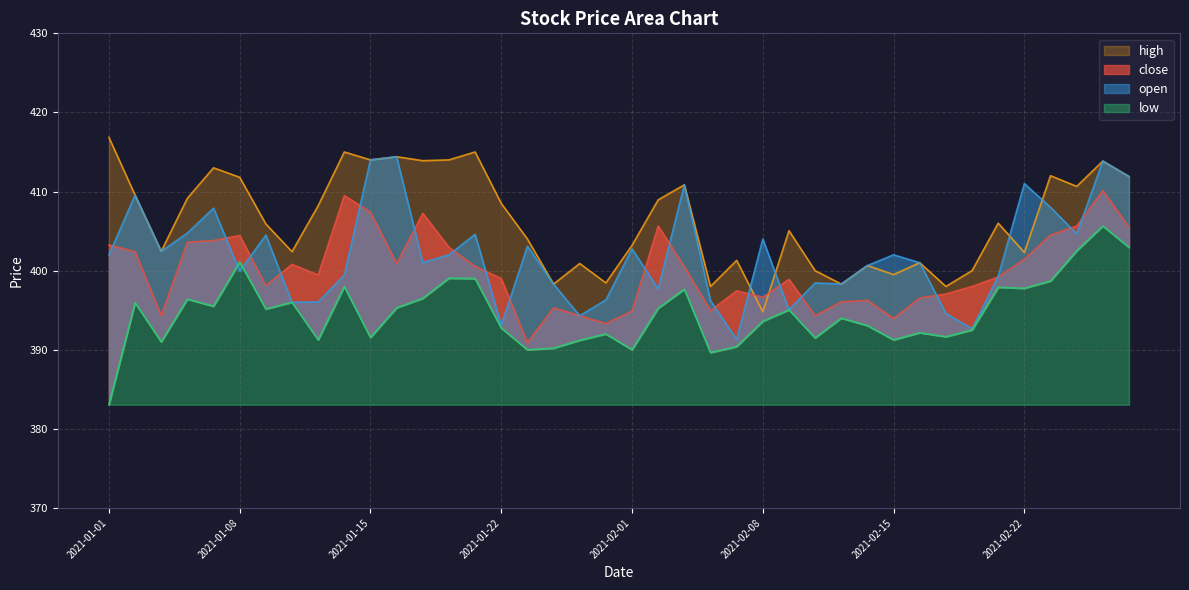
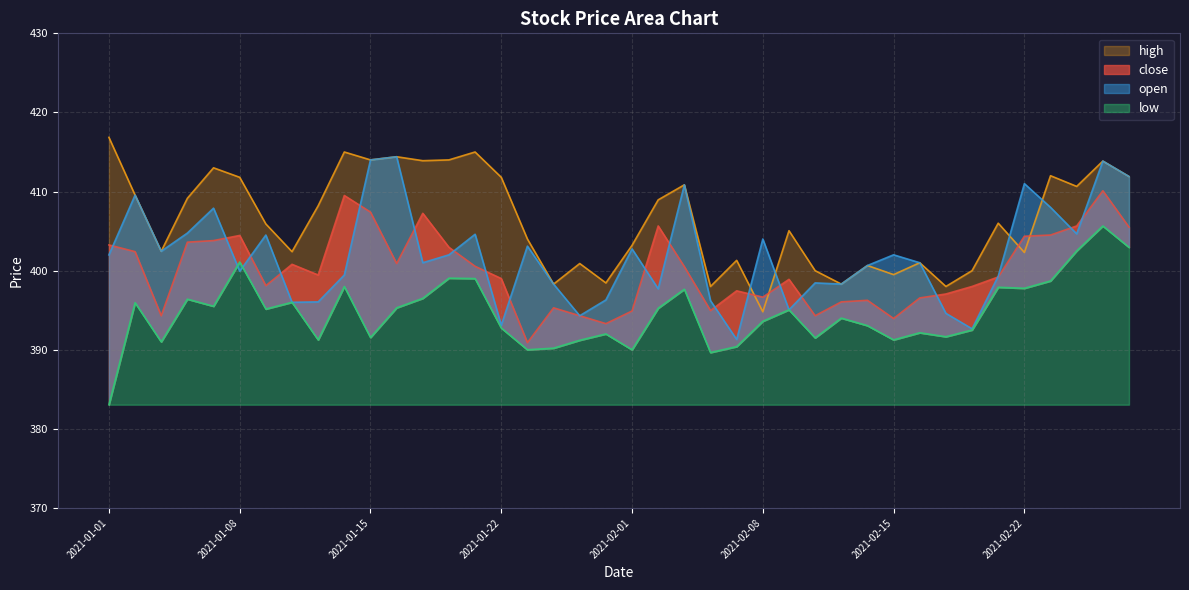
  {
    "high": {
      "2021-01-01": 417,
      "2021-01-08": 412,
-     "2021-01-22": 409,
+     "2021-01-22": 412,
      "2021-02-01": 403,
      "2021-02-08": 395,
      "2021-02-15": 400,
      "2021-02-22": 402
    },
    "close": {
      "2021-01-01": 403,
      "2021-01-08": 404,
      "2021-01-15": 407,
      "2021-01-22": 399,
      "2021-02-01": 395,
      "2021-02-08": 397,
      "2021-02-15": 394,
-     "2021-02-22": 401
+     "2021-02-22": 404
    },
    "low": {
      "2021-01-01": 383,
      "2021-01-15": 392,
      "2021-01-22": 393,
      "2021-02-01": 390,
      "2021-02-08": 394,
      "2021-02-15": 391,
      "2021-02-22": 398
    }
  }
